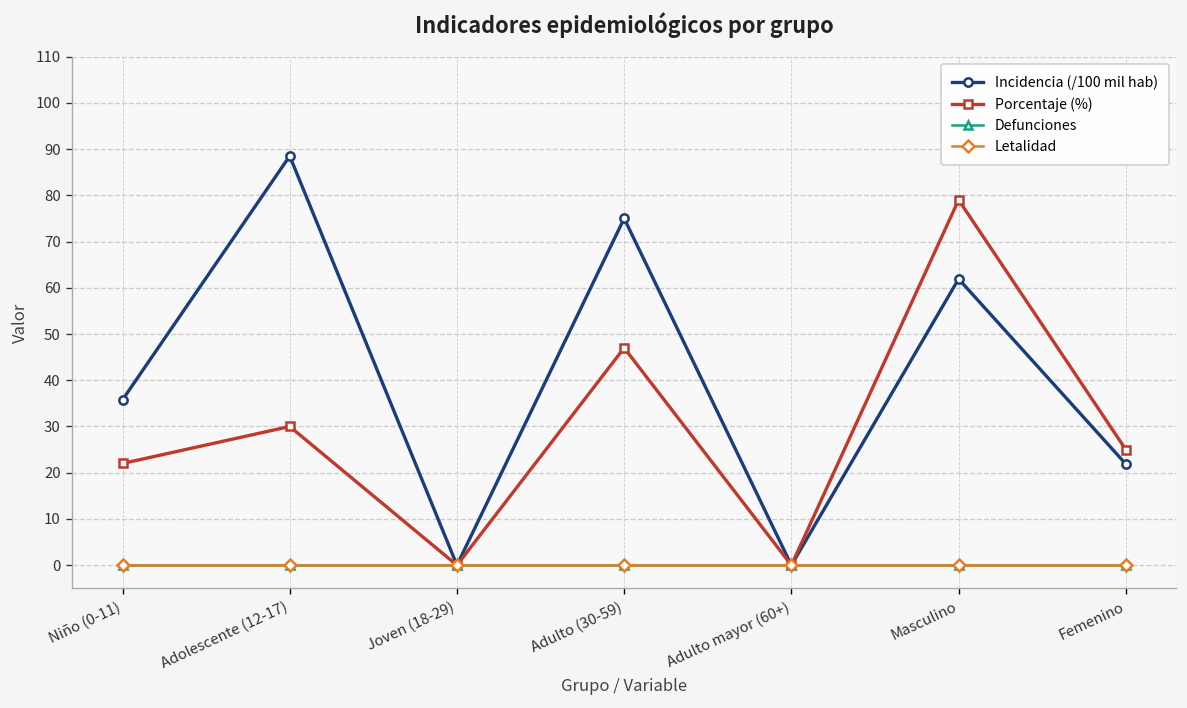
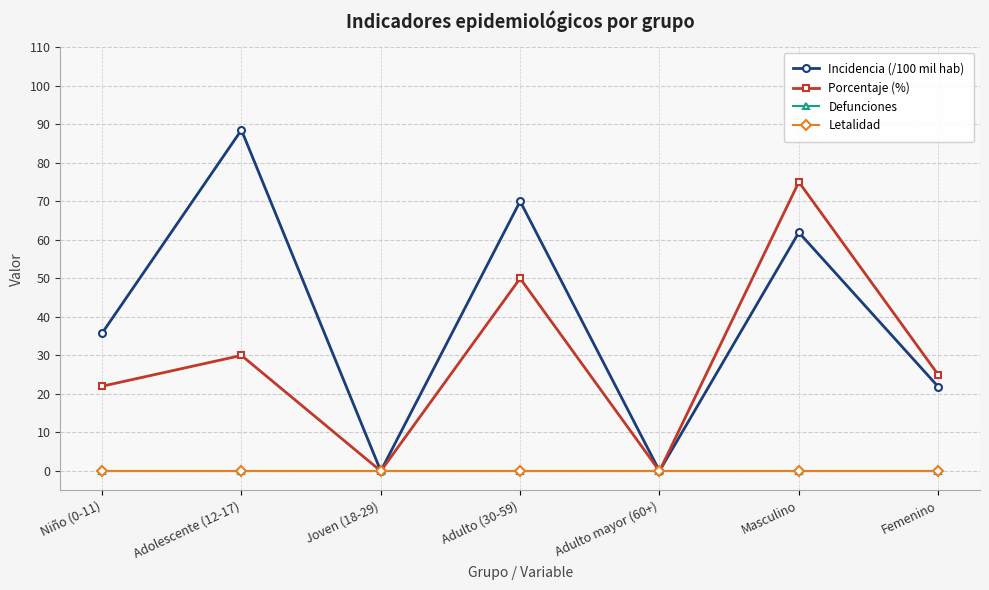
  {
    "Incidencia (/100 mil hab)": {
      "Niño (0-11)": 36,
      "Adolescente (12-17)": 89,
-     "Adulto (30-59)": 75,
+     "Adulto (30-59)": 70,
      "Masculino": 62,
      "Femenino": 22
    },
    "Porcentaje (%)": {
      "Niño (0-11)": 22,
      "Adolescente (12-17)": 30,
-     "Adulto (30-59)": 47,
-     "Masculino": 79,
+     "Adulto (30-59)": 50,
+     "Masculino": 75,
      "Femenino": 25
    },
    "Letalidad": {
      "Niño (0-11)": 0,
      "Adolescente (12-17)": 0,
      "Adulto (30-59)": 0,
      "Masculino": 0,
      "Femenino": 0
    }
  }
